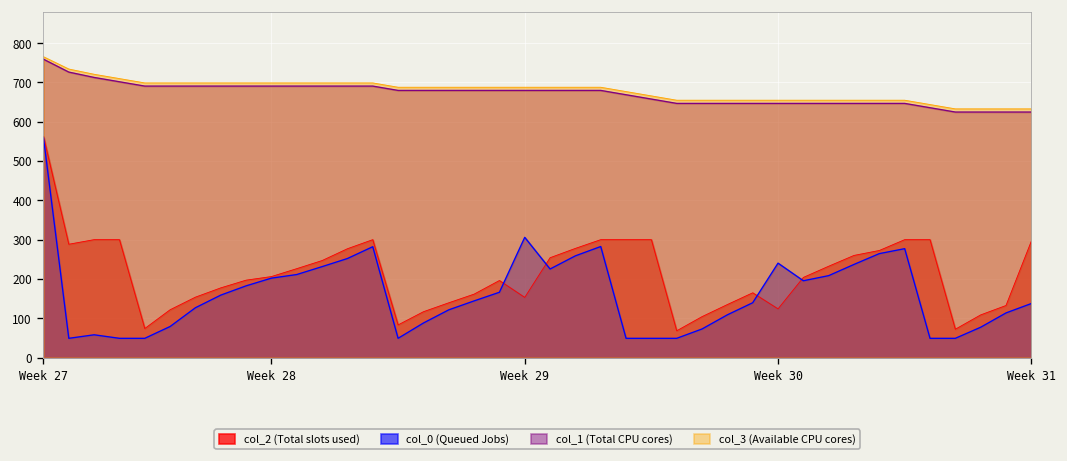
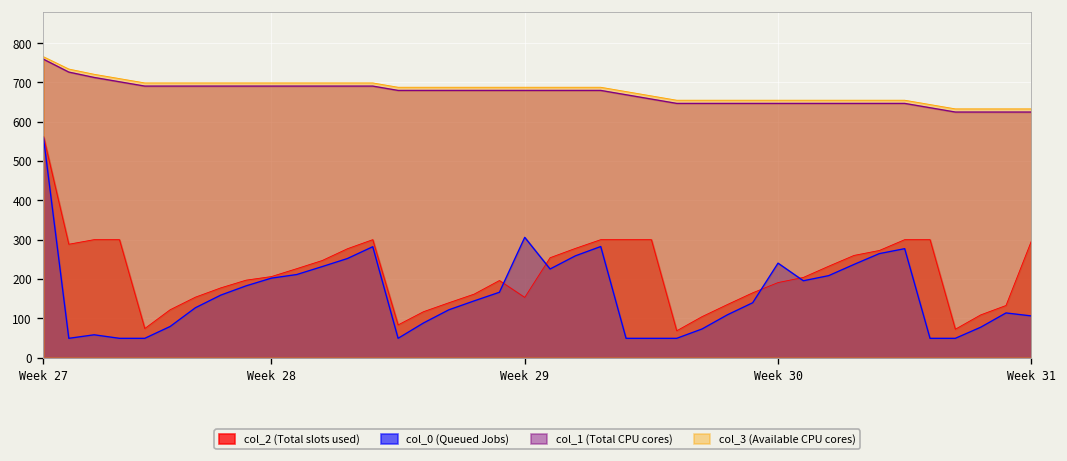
  {
    "col_2 (Total slots used)": {
      "Week 29": 150,
-     "Week 30": 120,
+     "Week 30": 190,
      "Week 31": 300
    },
    "col_0 (Queued Jobs)": {
      "Week 29": 310,
      "Week 30": 240,
-     "Week 31": 140
+     "Week 31": 110
    },
    "col_1 (Total CPU cores)": {
      "Week 28": 690,
      "Week 29": 680,
      "Week 30": 650,
      "Week 31": 620
    },
    "col_3 (Available CPU cores)": {
      "Week 28": 700,
      "Week 29": 690,
      "Week 30": 650,
      "Week 31": 630
    }
  }
